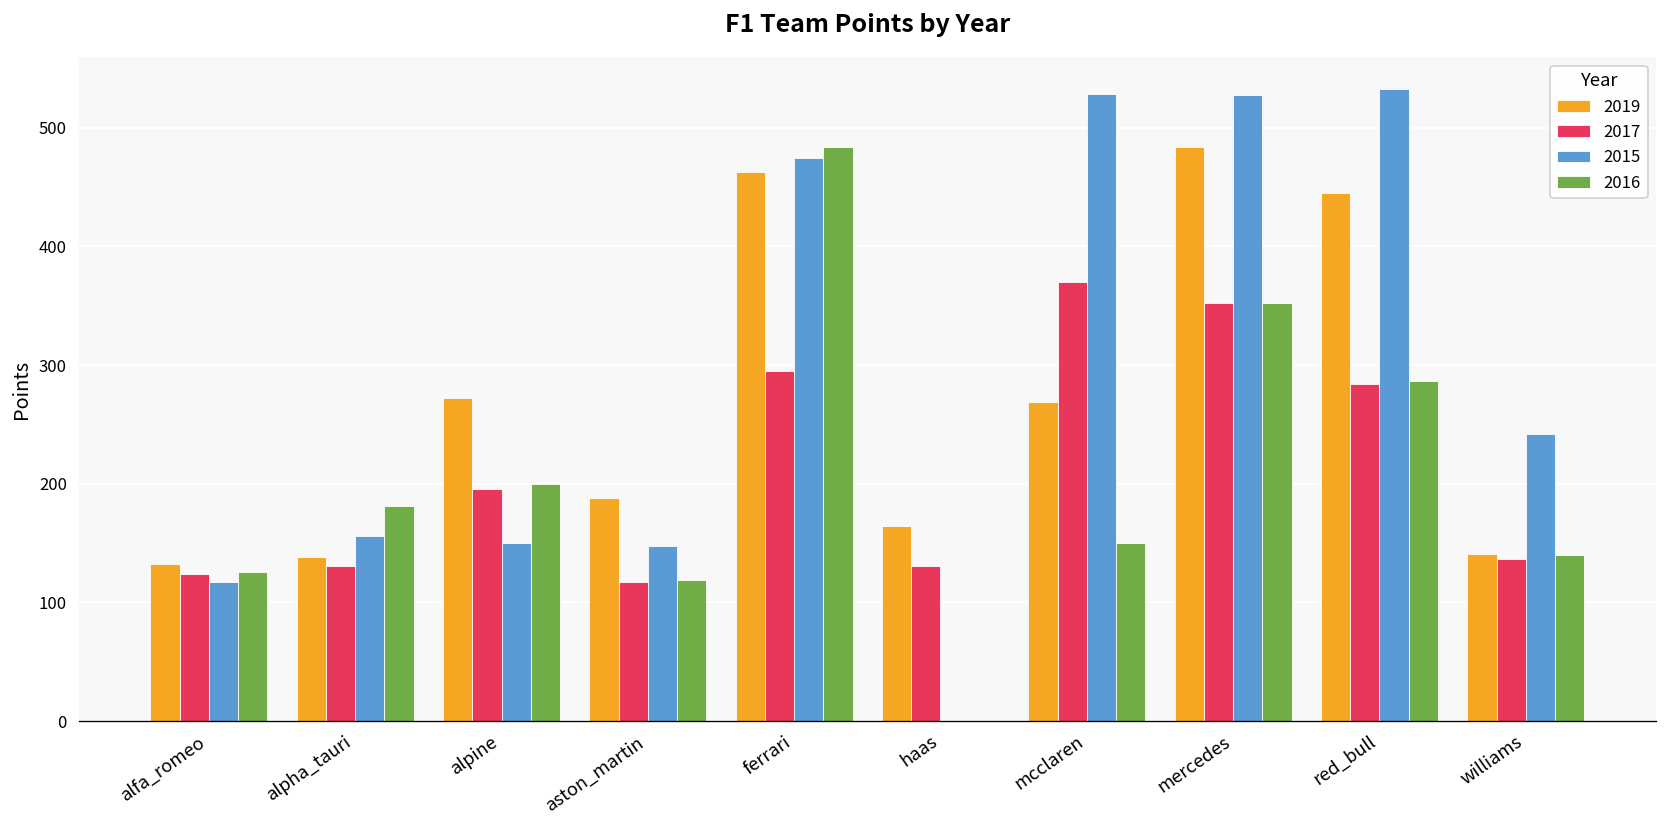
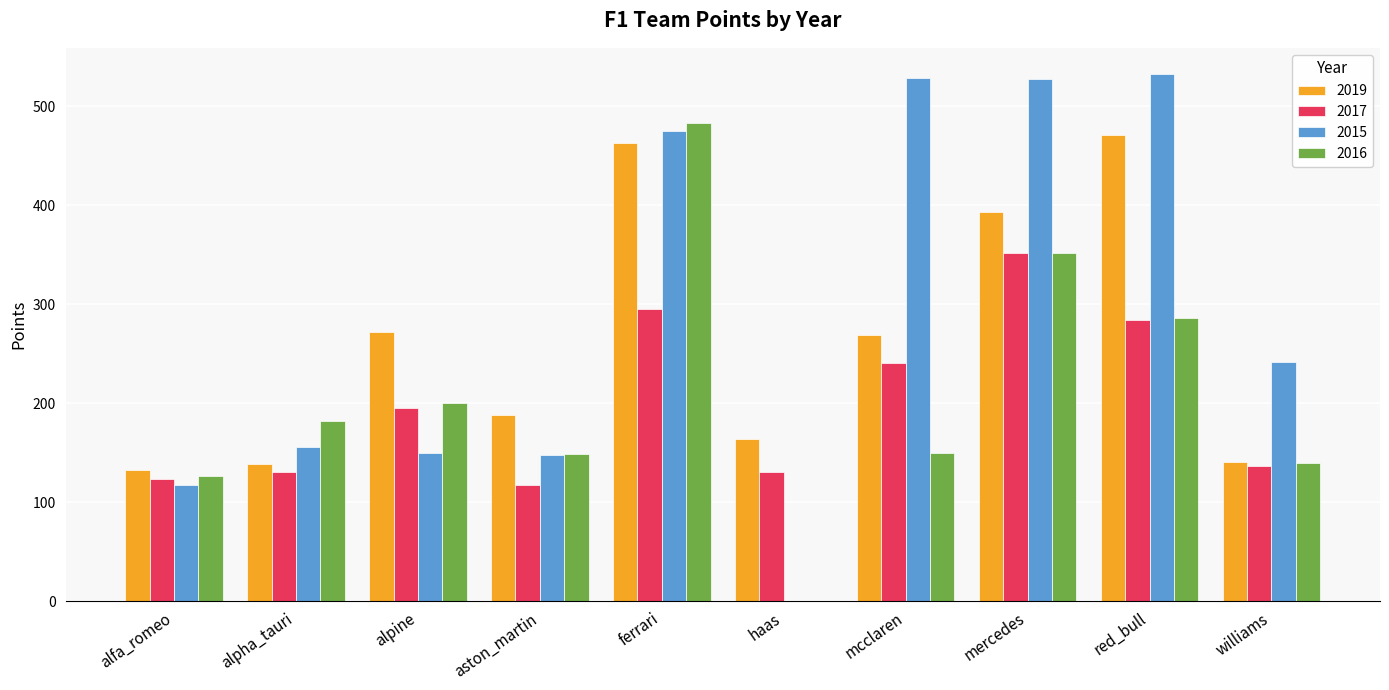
  {
    "2019": {
      "alfa_romeo": 130,
      "alpha_tauri": 140,
      "alpine": 270,
      "aston_martin": 190,
      "ferrari": 460,
      "haas": 160,
      "mcclaren": 270,
-     "mercedes": 480,
-     "red_bull": 450,
+     "mercedes": 390,
+     "red_bull": 470,
      "williams": 140
    },
    "2017": {
      "alfa_romeo": 120,
      "alpha_tauri": 130,
      "alpine": 200,
      "aston_martin": 120,
      "ferrari": 300,
      "haas": 130,
-     "mcclaren": 370,
+     "mcclaren": 240,
      "mercedes": 350,
      "red_bull": 280,
      "williams": 140
    },
    "2015": {
      "alfa_romeo": 120,
      "alpha_tauri": 160,
      "alpine": 150,
      "aston_martin": 150,
      "ferrari": 470,
      "haas": 0,
      "mcclaren": 530,
      "mercedes": 530,
      "red_bull": 530,
      "williams": 240
    },
    "2016": {
      "alfa_romeo": 130,
      "alpha_tauri": 180,
      "alpine": 200,
-     "aston_martin": 120,
+     "aston_martin": 150,
      "ferrari": 480,
      "haas": 0,
      "mcclaren": 150,
      "mercedes": 350,
      "red_bull": 290,
      "williams": 140
    }
  }
